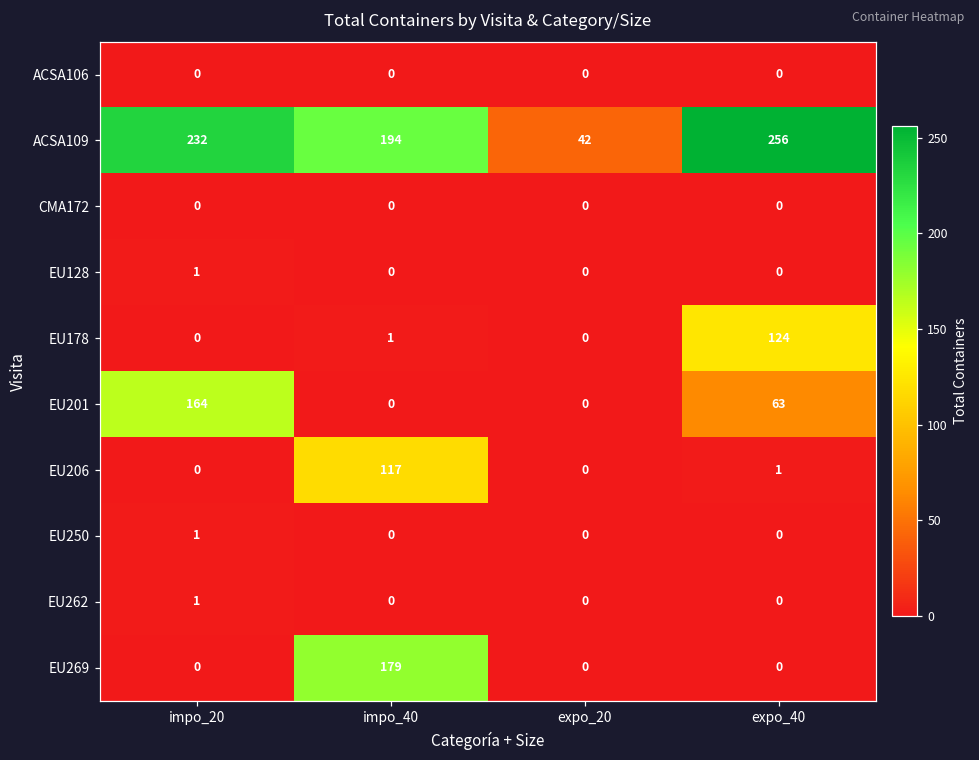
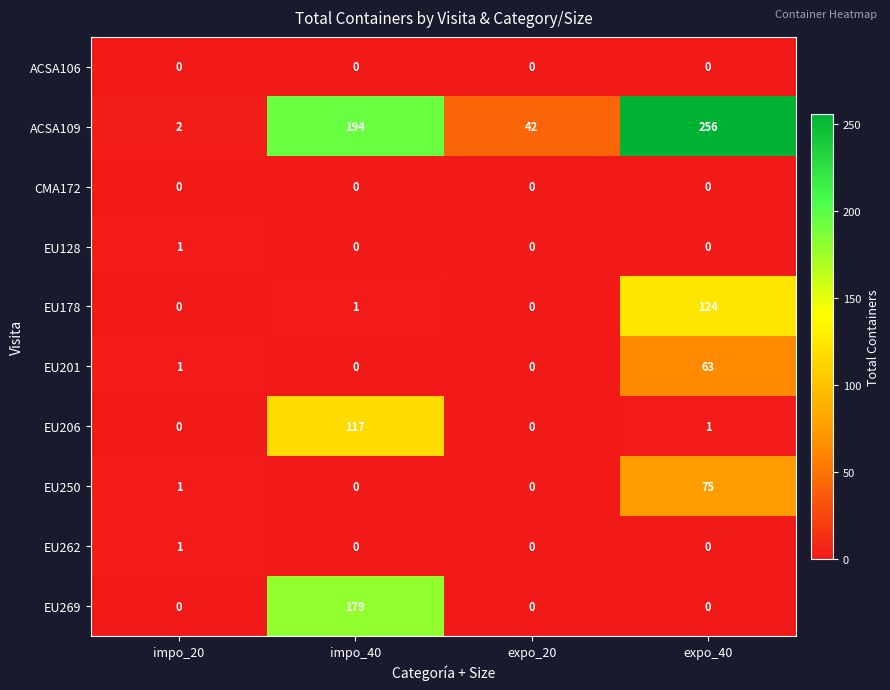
  {
    "ACSA106": {
      "impo_20": 0,
      "impo_40": 0,
      "expo_20": 0,
      "expo_40": 0
    },
    "ACSA109": {
-     "impo_20": 232,
+     "impo_20": 2,
      "impo_40": 194,
      "expo_20": 42,
      "expo_40": 256
    },
    "CMA172": {
      "impo_20": 0,
      "impo_40": 0,
      "expo_20": 0,
      "expo_40": 0
    },
    "EU128": {
      "impo_20": 1,
      "impo_40": 0,
      "expo_20": 0,
      "expo_40": 0
    },
    "EU178": {
      "impo_20": 0,
      "impo_40": 1,
      "expo_20": 0,
      "expo_40": 124
    },
    "EU201": {
-     "impo_20": 164,
+     "impo_20": 1,
      "impo_40": 0,
      "expo_20": 0,
      "expo_40": 63
    },
    "EU206": {
      "impo_20": 0,
      "impo_40": 117,
      "expo_20": 0,
      "expo_40": 1
    },
    "EU250": {
      "impo_20": 1,
      "impo_40": 0,
      "expo_20": 0,
-     "expo_40": 0
+     "expo_40": 75
    },
    "EU262": {
      "impo_20": 1,
      "impo_40": 0,
      "expo_20": 0,
      "expo_40": 0
    },
    "EU269": {
      "impo_20": 0,
      "impo_40": 179,
      "expo_20": 0,
      "expo_40": 0
    }
  }
